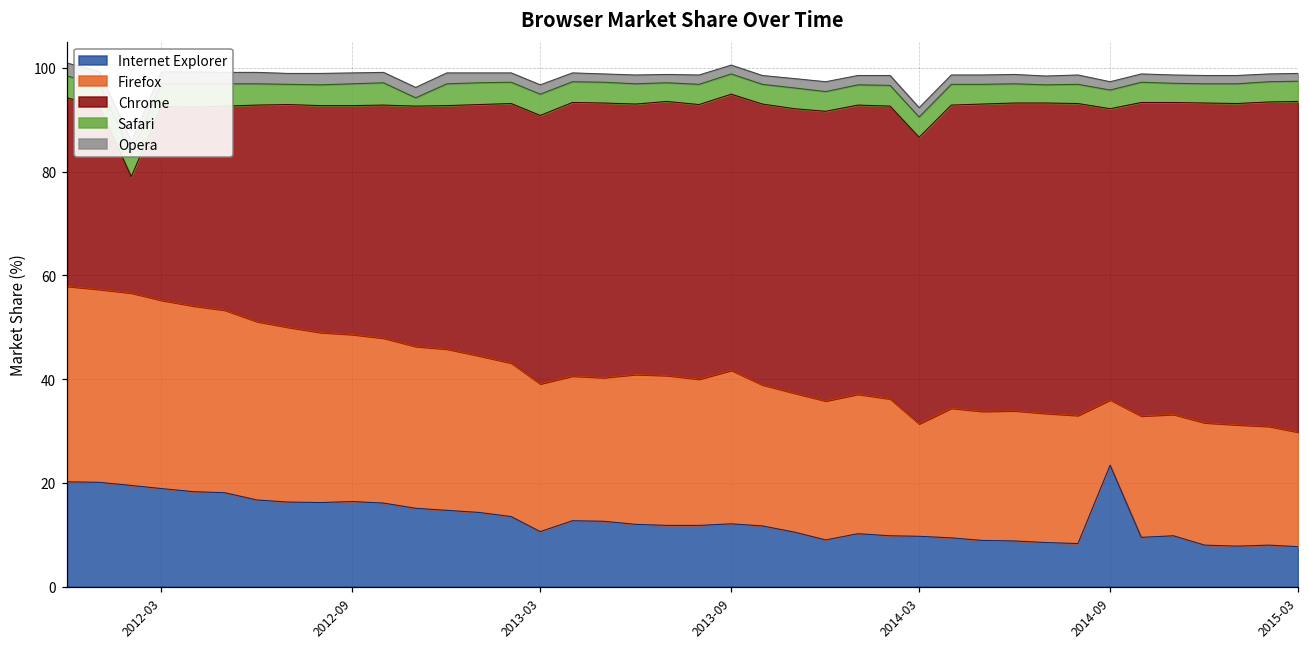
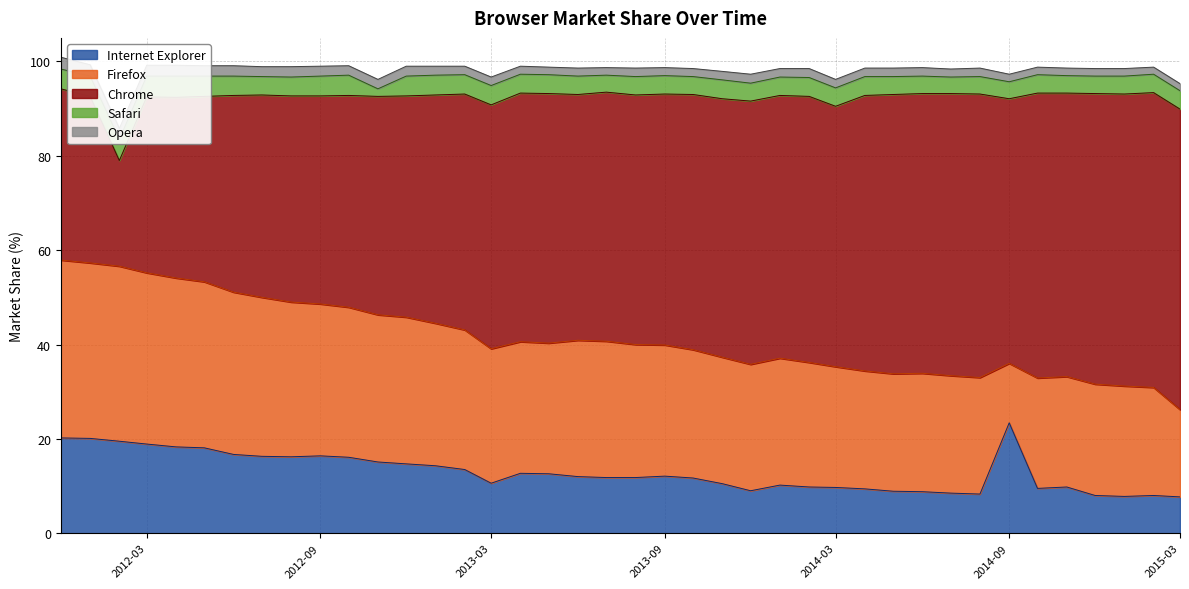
  {
    "Internet Explorer": {
      "2012-03": 19,
      "2012-09": 16,
      "2013-03": 11,
      "2013-09": 12,
      "2014-03": 10,
      "2014-09": 23,
      "2015-03": 8
    },
    "Firefox": {
      "2012-03": 36,
      "2012-09": 32,
      "2013-03": 29,
-     "2013-09": 30,
-     "2014-03": 22,
+     "2013-09": 28,
+     "2014-03": 26,
      "2014-09": 13,
-     "2015-03": 22
+     "2015-03": 19
    },
    "Chrome": {
      "2012-09": 44,
      "2013-03": 52,
      "2013-09": 53,
      "2014-03": 55,
      "2014-09": 56,
      "2015-03": 64
    },
    "Safari": {
      "2012-09": 4,
      "2013-03": 4,
      "2013-09": 4,
      "2014-03": 4,
      "2014-09": 4,
      "2015-03": 4
    },
    "Opera": {
      "2012-09": 2,
      "2013-03": 2,
      "2013-09": 2,
      "2014-03": 2,
      "2014-09": 2,
      "2015-03": 2
    }
  }
